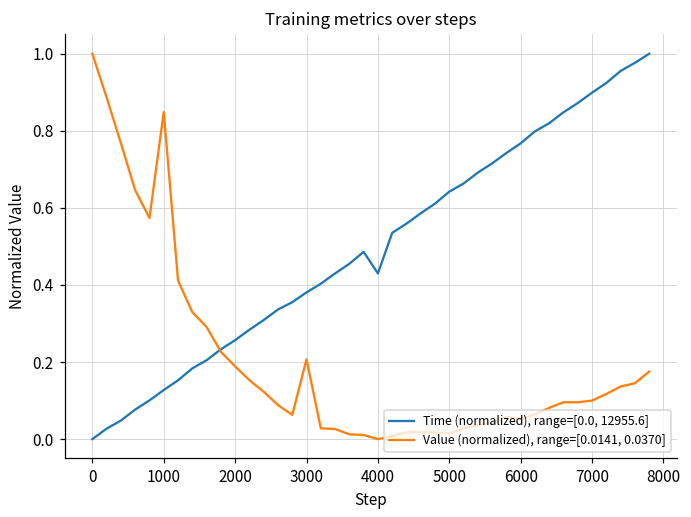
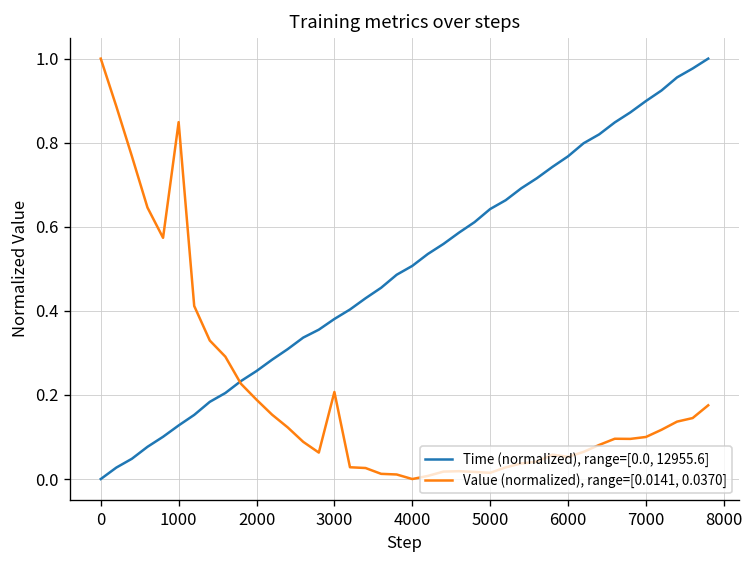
  {
    "Time (normalized), range=[0.0, 12955.6]": {
      "0": 0.00,
      "1000": 0.13,
      "2000": 0.26,
      "3000": 0.38,
-     "4000": 0.43,
+     "4000": 0.51,
      "5000": 0.64,
      "6000": 0.77,
      "7000": 0.90
    },
    "Value (normalized), range=[0.0141, 0.0370]": {
      "0": 1.00,
      "1000": 0.85,
      "2000": 0.19,
      "3000": 0.21,
      "4000": 0.00,
      "7000": 0.10
    }
  }
